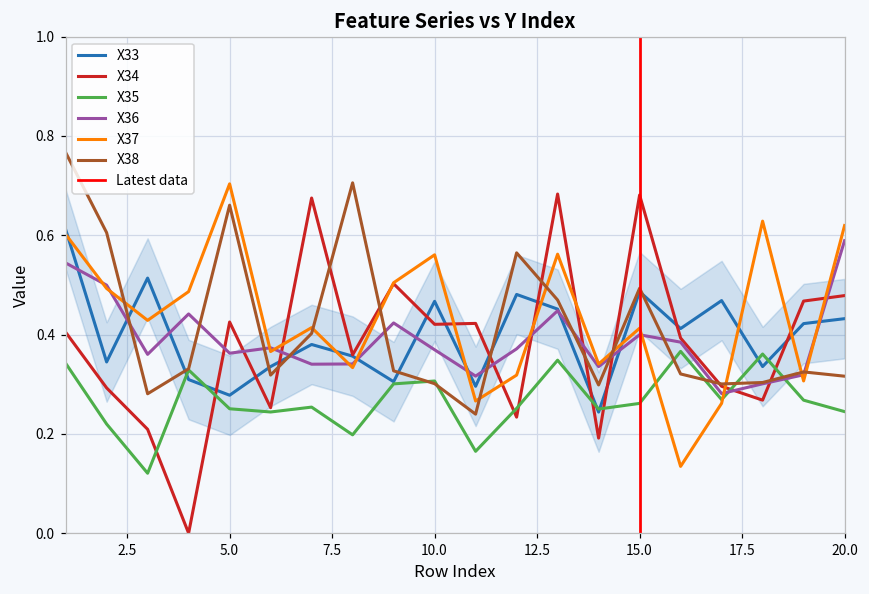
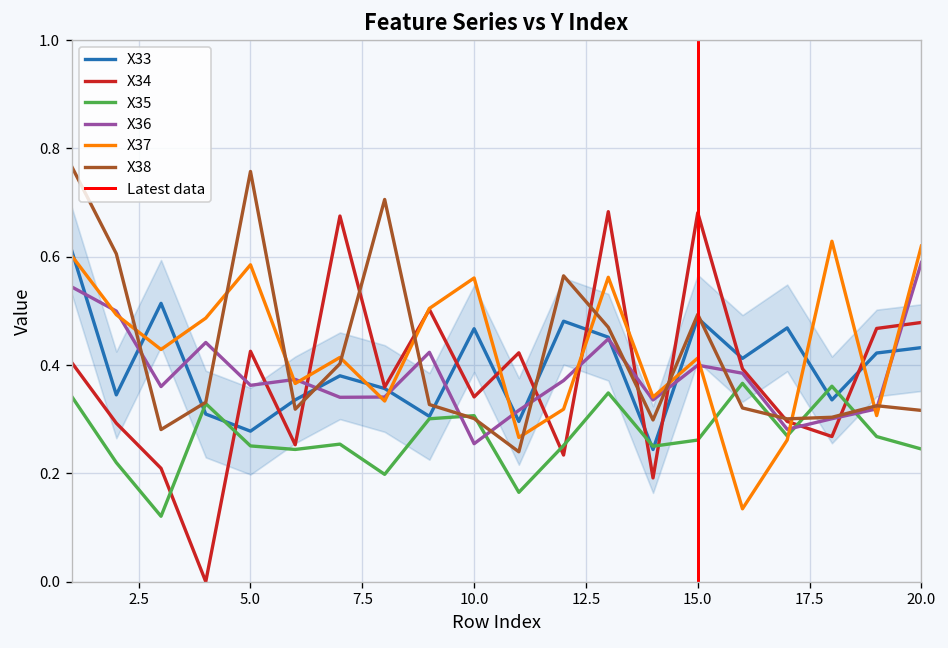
  {
    "X34": {
      "5.0": 0.43,
-     "10.0": 0.42,
+     "10.0": 0.34,
      "15.0": 0.68,
      "20.0": 0.48
    },
    "X35": {
      "5.0": 0.25,
      "15.0": 0.26,
      "20.0": 0.24
    },
    "X36": {
-     "10.0": 0.37,
+     "10.0": 0.25,
      "15.0": 0.40,
      "20.0": 0.59
    },
    "X37": {
-     "5.0": 0.70,
+     "5.0": 0.59,
      "10.0": 0.56,
      "15.0": 0.41,
      "20.0": 0.62
    },
    "X38": {
-     "5.0": 0.66,
+     "5.0": 0.76,
      "15.0": 0.49,
      "20.0": 0.32
    }
  }
